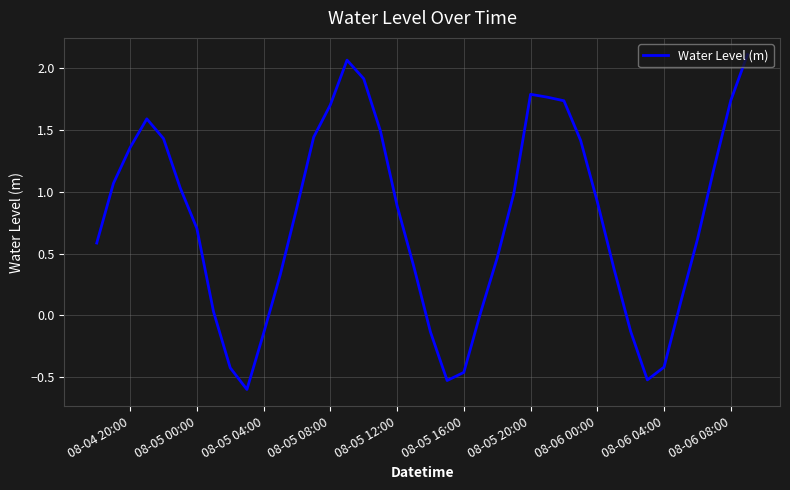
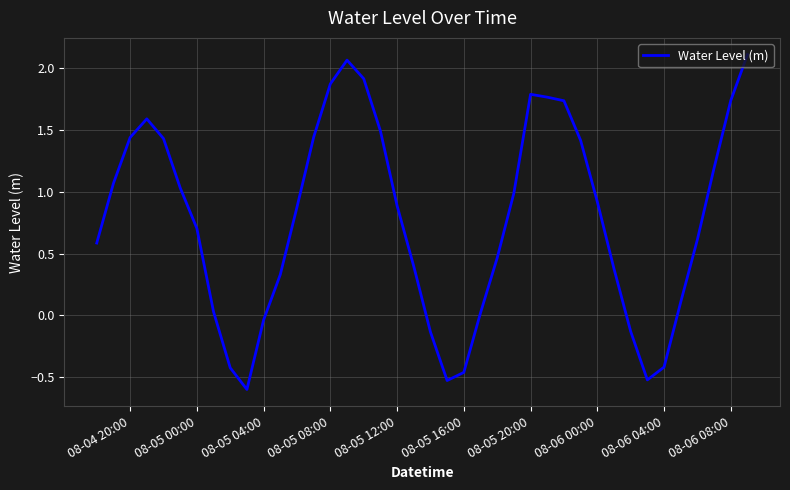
  {
-   "08-04 20:00": 1.36,
+   "08-04 20:00": 1.44,
    "08-05 00:00": 0.70,
-   "08-05 04:00": -0.14,
-   "08-05 08:00": 1.70,
+   "08-05 04:00": -0.04,
+   "08-05 08:00": 1.87,
    "08-05 12:00": 0.89,
    "08-05 16:00": -0.46,
    "08-05 20:00": 1.79,
    "08-06 00:00": 0.92,
    "08-06 04:00": -0.42,
    "08-06 08:00": 1.74
  }
